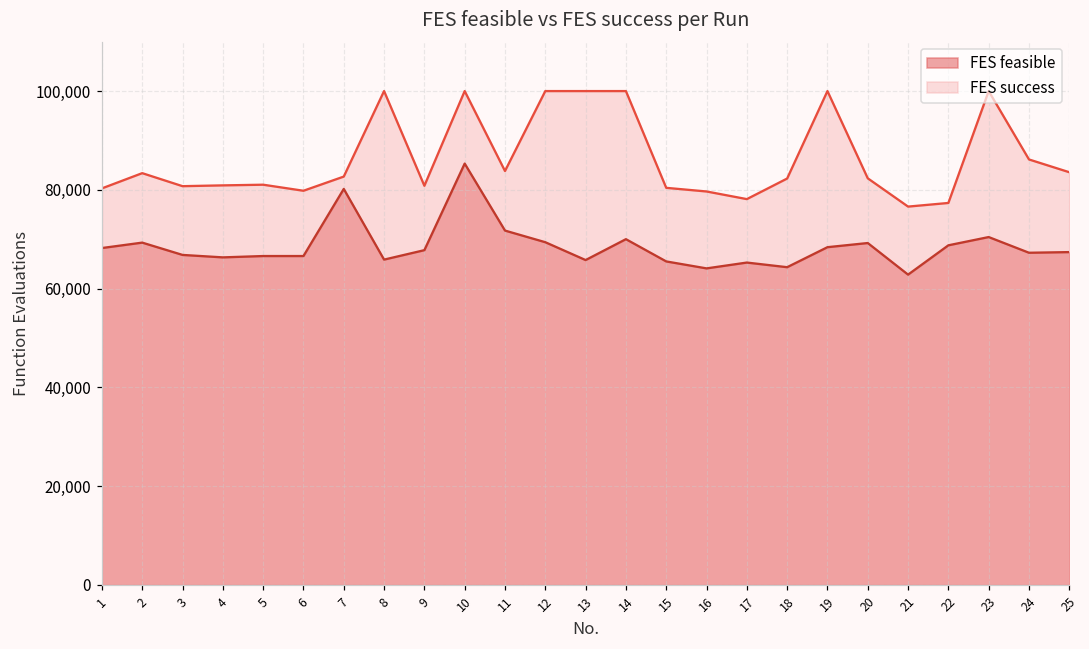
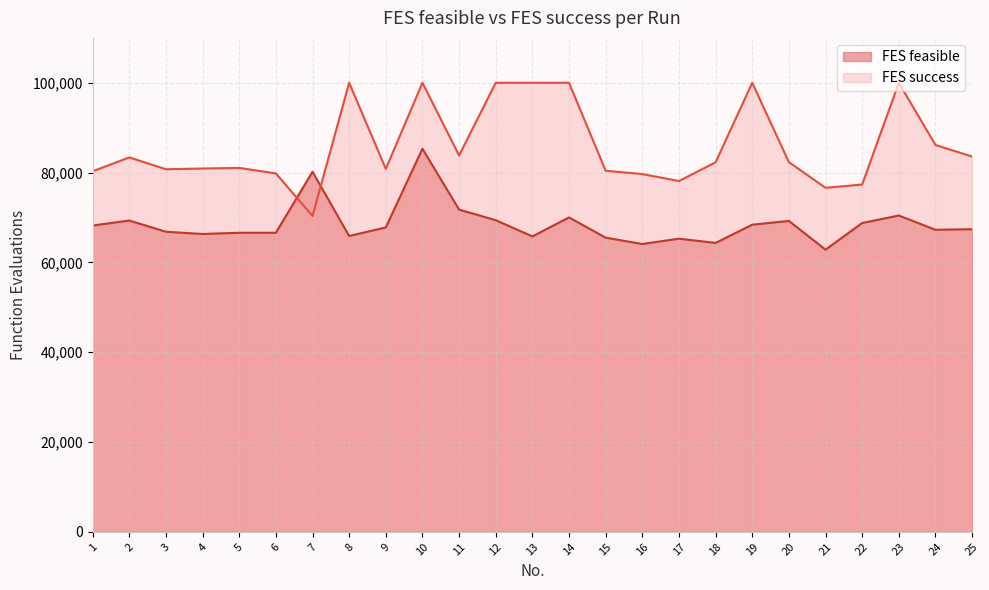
  {
    "FES feasible": {
      "1": "68,000",
      "2": "69,000",
      "3": "67,000",
      "4": "66,000",
      "5": "67,000",
      "6": "67,000",
      "7": "80,000",
      "8": "66,000",
      "9": "68,000",
      "10": "85,000",
      "11": "72,000",
      "12": "69,000",
      "13": "66,000",
      "14": "70,000",
      "15": "66,000",
      "16": "64,000",
      "17": "65,000",
      "18": "64,000",
      "19": "68,000",
      "20": "69,000",
      "21": "63,000",
      "22": "69,000",
      "23": "70,000",
      "24": "67,000",
      "25": "67,000"
    },
    "FES success": {
      "1": "80,000",
      "2": "83,000",
      "3": "81,000",
      "4": "81,000",
      "5": "81,000",
      "6": "80,000",
-     "7": "83,000",
+     "7": "70,000",
      "8": "100,000",
      "9": "81,000",
      "10": "100,000",
      "11": "84,000",
      "12": "100,000",
      "13": "100,000",
      "14": "100,000",
      "15": "80,000",
      "16": "80,000",
      "17": "78,000",
      "18": "82,000",
      "19": "100,000",
      "20": "82,000",
      "21": "77,000",
      "22": "77,000",
      "24": "86,000",
      "25": "84,000"
    }
  }
